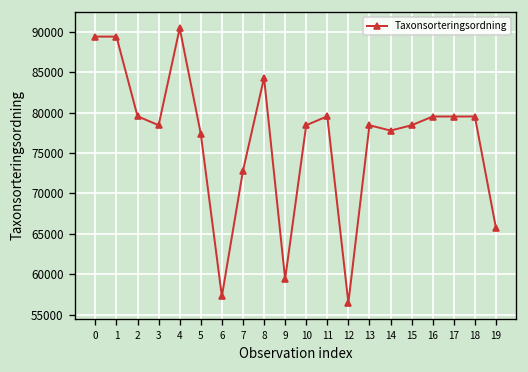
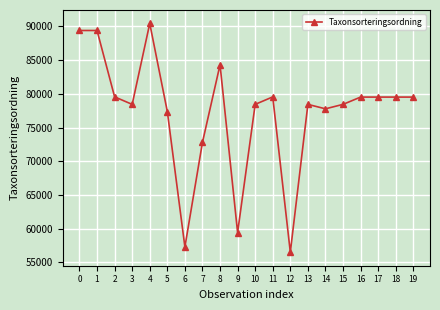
  {
    "0": 89000,
    "1": 89000,
    "2": 80000,
    "3": 78000,
    "4": 90000,
    "5": 77000,
    "6": 57000,
    "7": 73000,
    "8": 84000,
    "9": 59000,
    "10": 78000,
    "11": 80000,
    "12": 56000,
    "13": 78000,
    "14": 78000,
    "15": 78000,
    "16": 80000,
    "17": 80000,
    "18": 80000,
-   "19": 66000
+   "19": 80000
  }
